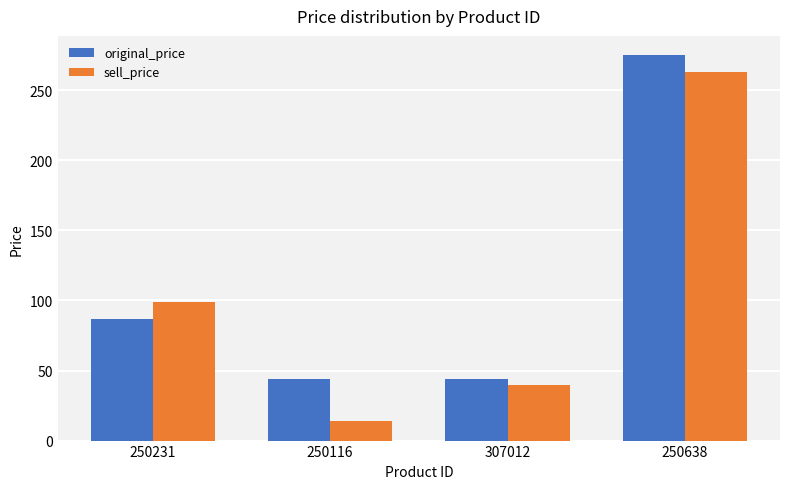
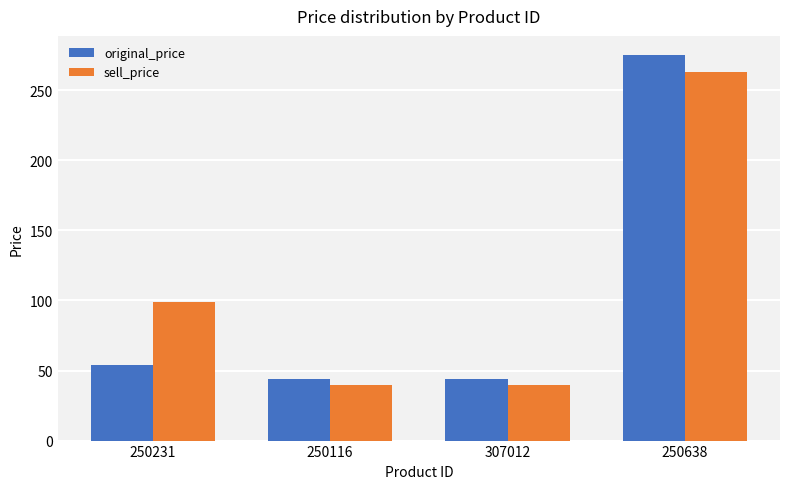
  {
    "original_price": {
-     "250231": 87,
+     "250231": 54,
      "250116": 44,
      "307012": 44,
      "250638": 275
    },
    "sell_price": {
      "250231": 99,
-     "250116": 14,
+     "250116": 40,
      "307012": 40,
      "250638": 263
    }
  }
